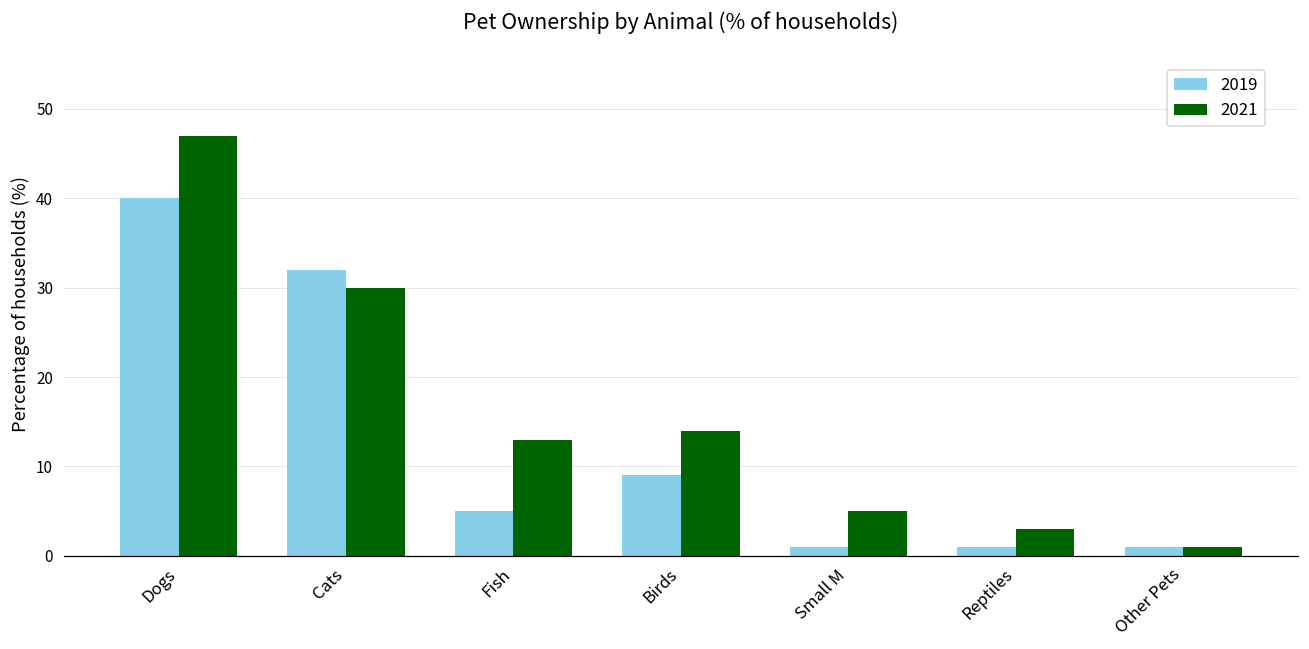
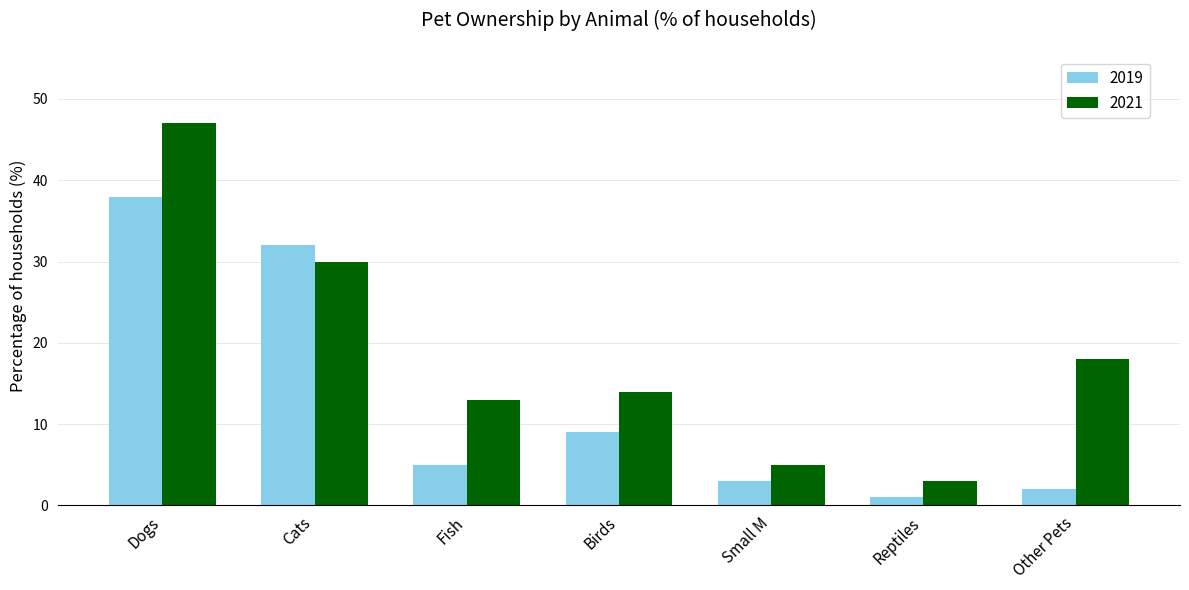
  {
    "2019": {
-     "Dogs": 40,
+     "Dogs": 38,
      "Cats": 32,
      "Fish": 5,
      "Birds": 9,
-     "Small M": 1,
+     "Small M": 3,
      "Reptiles": 1,
-     "Other Pets": 1
+     "Other Pets": 2
    },
    "2021": {
      "Dogs": 47,
      "Cats": 30,
      "Fish": 13,
      "Birds": 14,
      "Small M": 5,
      "Reptiles": 3,
-     "Other Pets": 1
+     "Other Pets": 18
    }
  }
